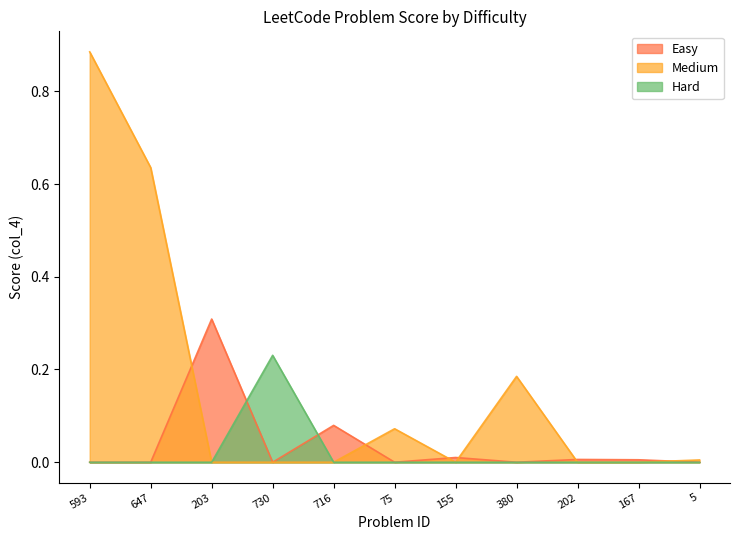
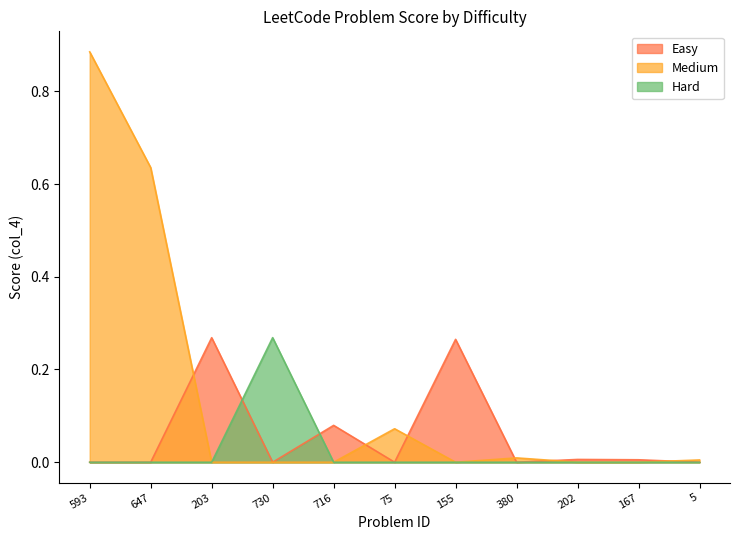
  {
    "Easy": {
-     "203": 0.31,
+     "203": 0.27,
      "716": 0.08,
-     "155": 0.01,
+     "155": 0.26,
      "202": 0.01
    },
    "Medium": {
      "593": 0.89,
      "647": 0.64,
      "75": 0.07,
-     "380": 0.19
+     "380": 0.01
    },
    "Hard": {
-     "730": 0.23
+     "730": 0.27
    }
  }
